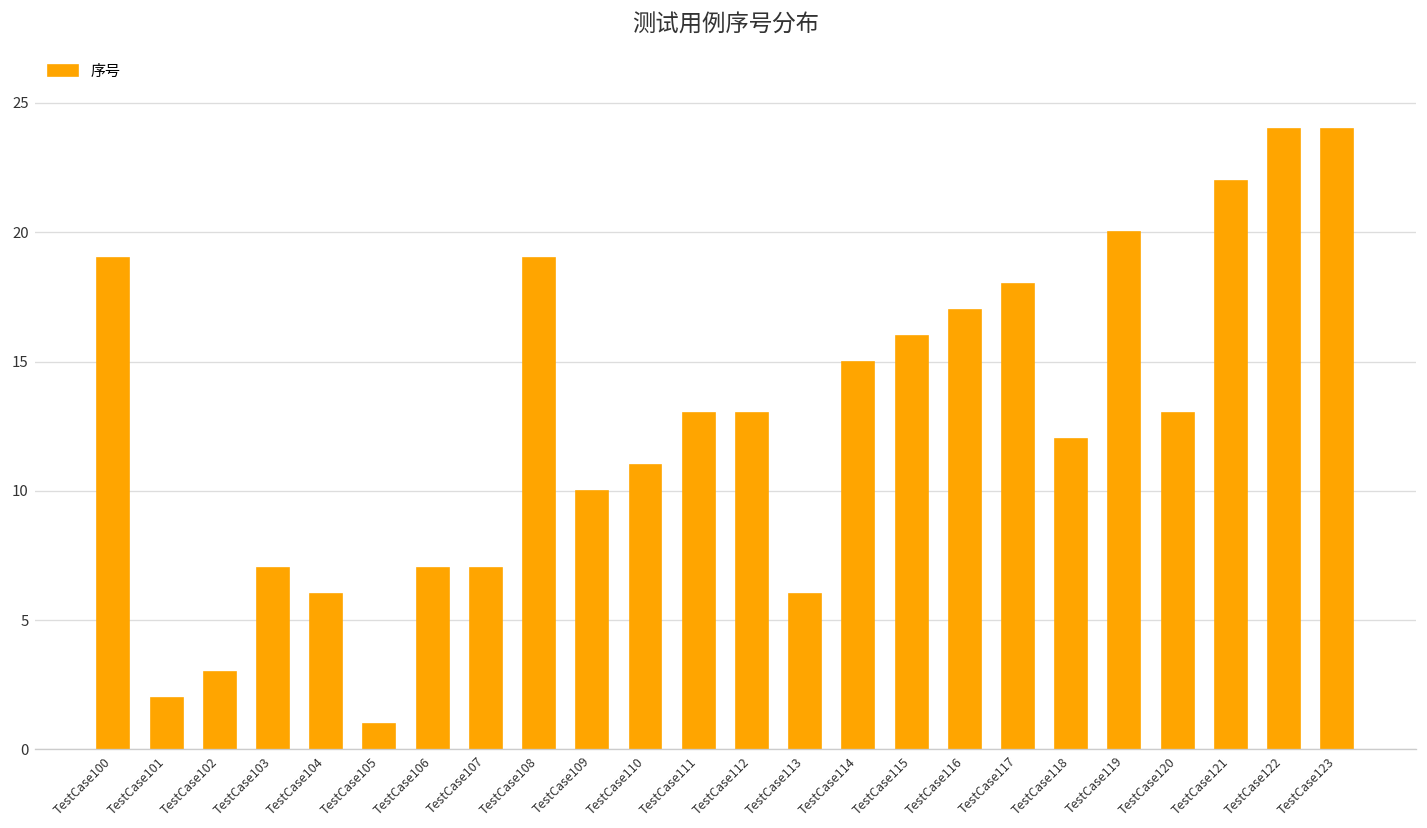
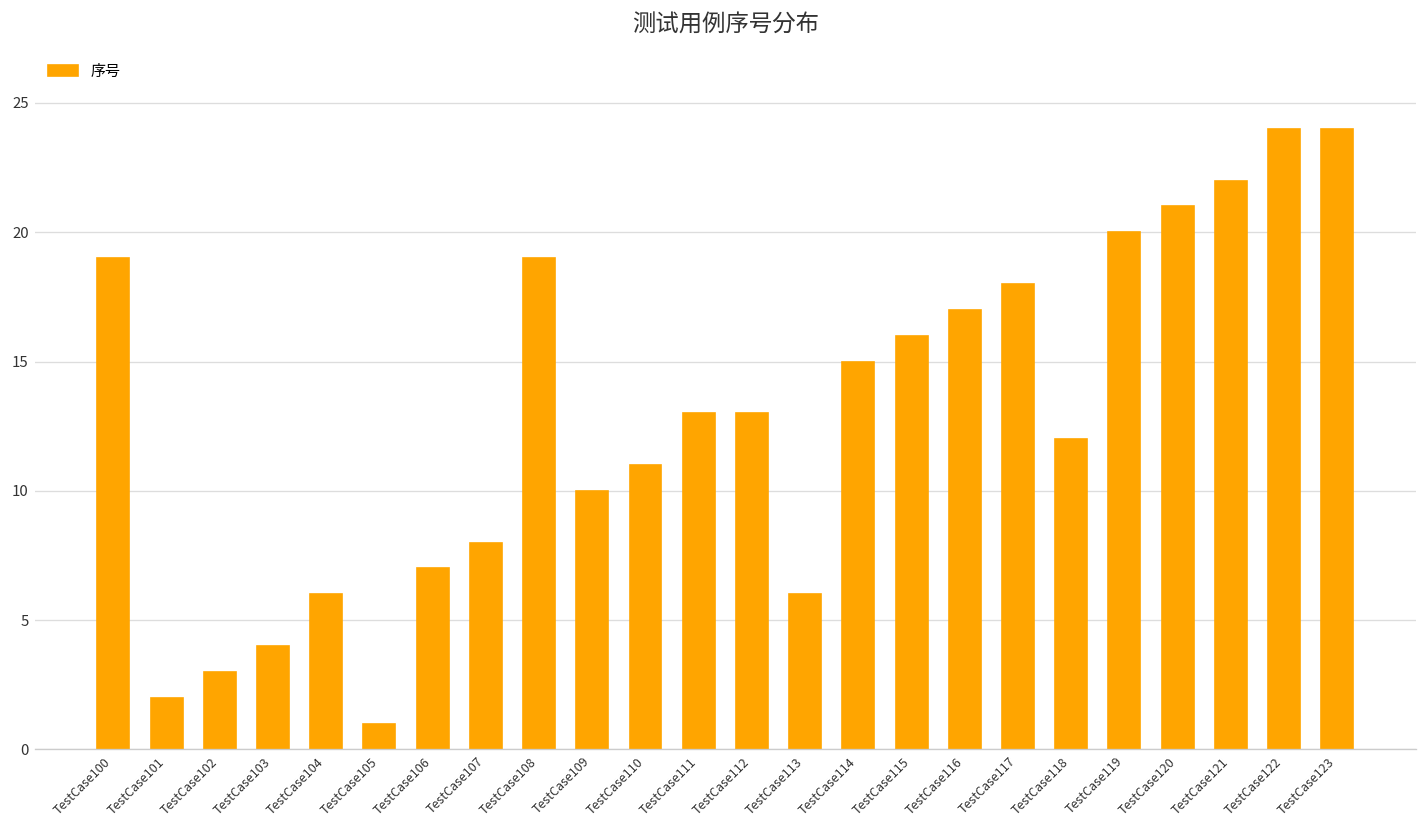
  {
    "TestCase100": 19,
    "TestCase101": 2,
    "TestCase102": 3,
-   "TestCase103": 7,
+   "TestCase103": 4,
    "TestCase104": 6,
    "TestCase105": 1,
    "TestCase106": 7,
-   "TestCase107": 7,
+   "TestCase107": 8,
    "TestCase108": 19,
    "TestCase109": 10,
    "TestCase110": 11,
    "TestCase111": 13,
    "TestCase112": 13,
    "TestCase113": 6,
    "TestCase114": 15,
    "TestCase115": 16,
    "TestCase116": 17,
    "TestCase117": 18,
    "TestCase118": 12,
    "TestCase119": 20,
-   "TestCase120": 13,
+   "TestCase120": 21,
    "TestCase121": 22,
    "TestCase122": 24,
    "TestCase123": 24
  }
